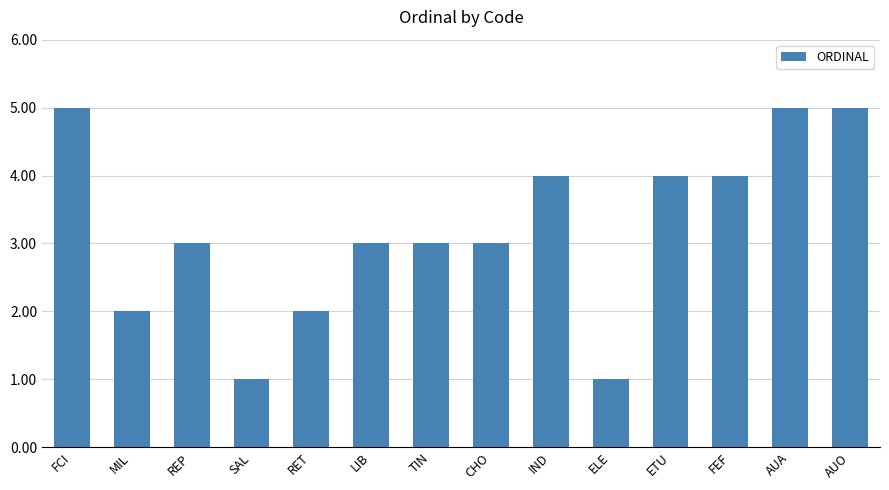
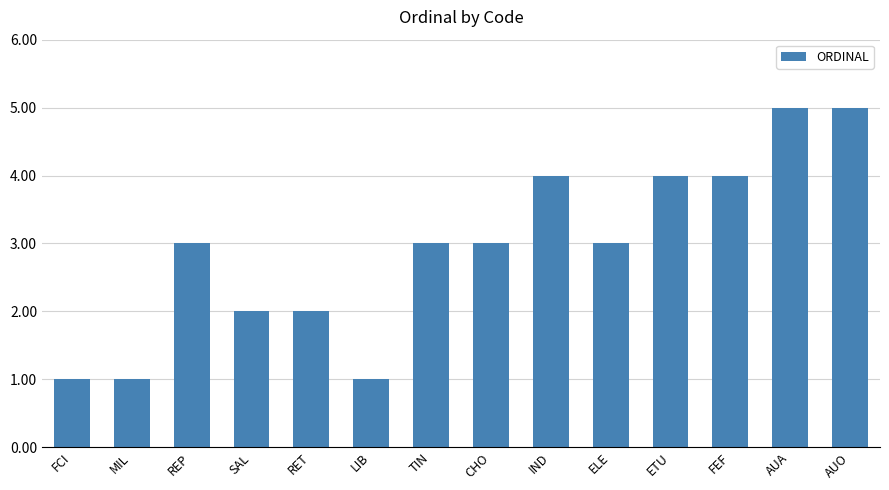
  {
-   "FCI": 5,
-   "MIL": 2,
+   "FCI": 1,
+   "MIL": 1,
    "REP": 3,
-   "SAL": 1,
+   "SAL": 2,
    "RET": 2,
-   "LIB": 3,
+   "LIB": 1,
    "TIN": 3,
    "CHO": 3,
    "IND": 4,
-   "ELE": 1,
+   "ELE": 3,
    "ETU": 4,
    "FEF": 4,
    "AUA": 5,
    "AUO": 5
  }
